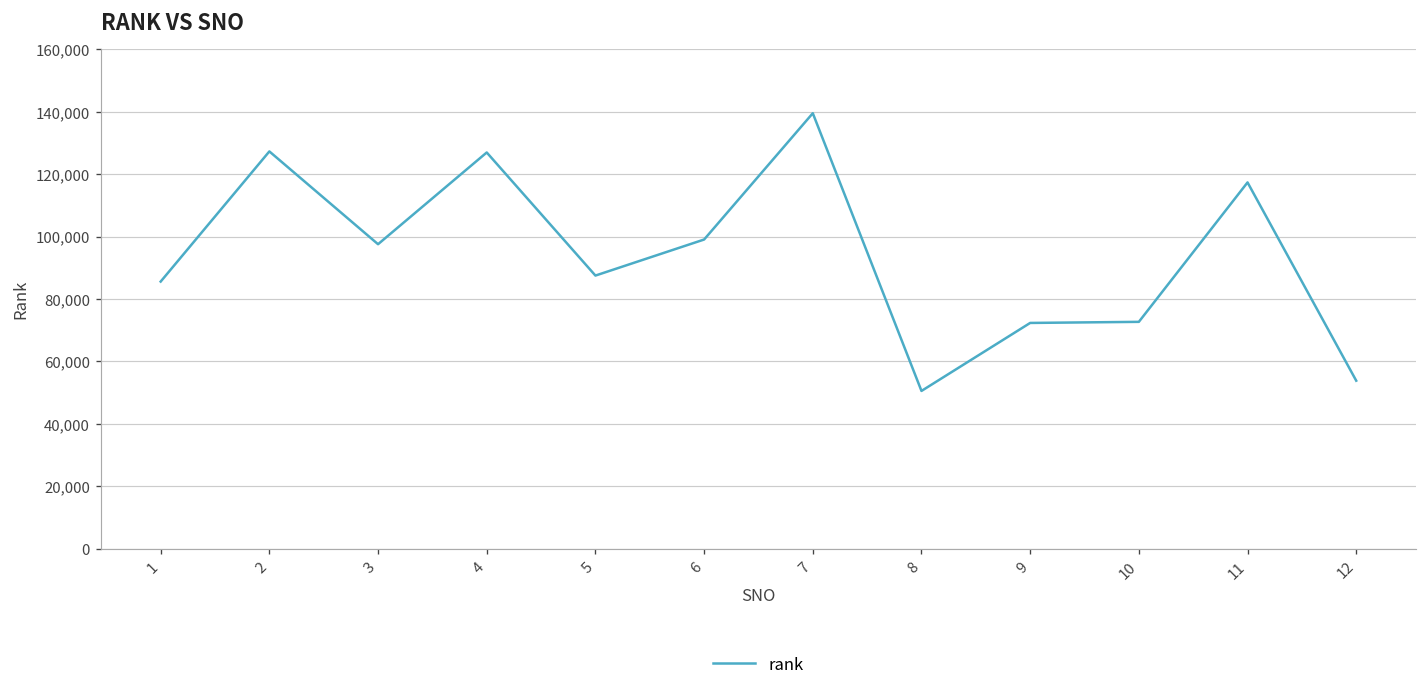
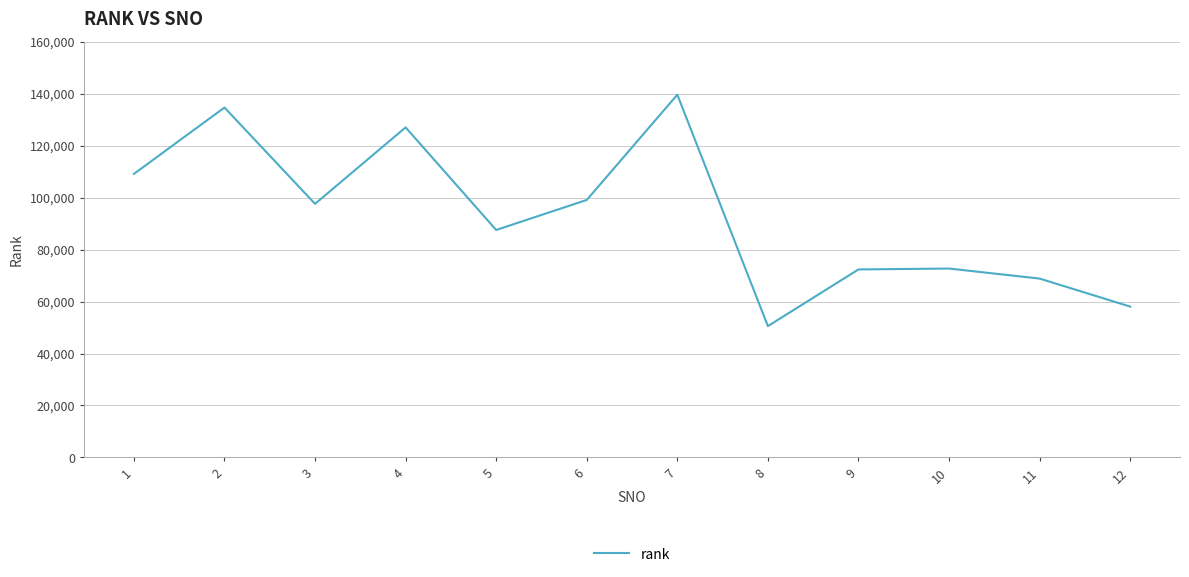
  {
-   "1": "86,000",
-   "2": "127,000",
+   "1": "109,000",
+   "2": "135,000",
    "3": "98,000",
    "4": "127,000",
    "5": "88,000",
    "6": "99,000",
    "7": "140,000",
    "8": "51,000",
    "9": "72,000",
    "10": "73,000",
-   "11": "117,000",
-   "12": "54,000"
+   "11": "69,000",
+   "12": "58,000"
  }
